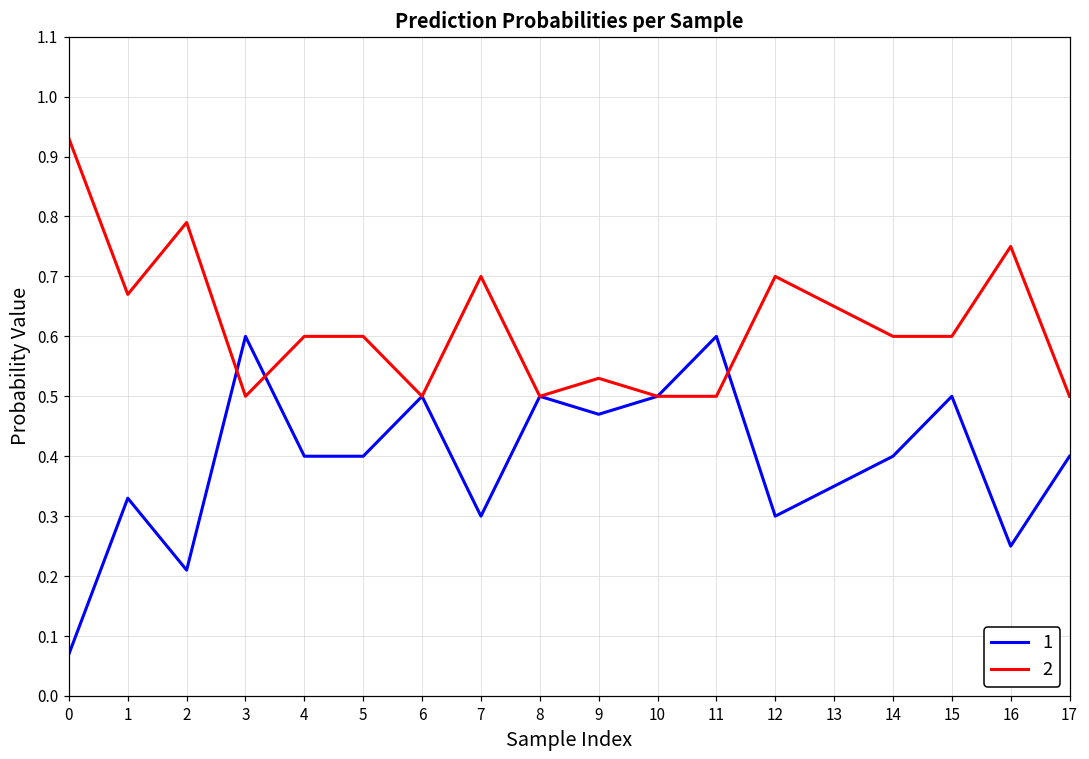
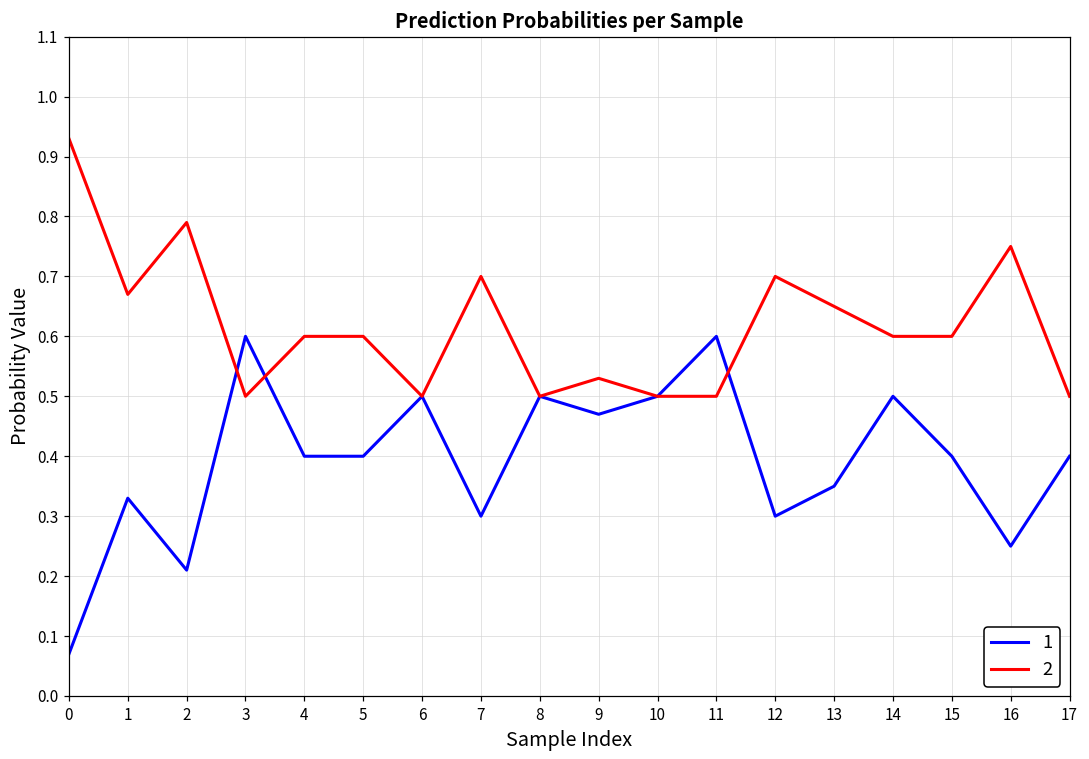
  {
    "1": {
      "0": 0.07,
      "1": 0.33,
      "2": 0.21,
      "3": 0.6,
      "4": 0.4,
      "5": 0.4,
      "7": 0.3,
      "9": 0.47,
      "11": 0.6,
      "12": 0.3,
      "13": 0.35,
-     "14": 0.4,
-     "15": 0.5,
+     "14": 0.5,
+     "15": 0.4,
      "16": 0.25,
      "17": 0.4
    },
    "2": {
      "0": 0.93,
      "1": 0.67,
      "2": 0.79,
      "3": 0.5,
      "4": 0.6,
      "5": 0.6,
      "7": 0.7,
      "9": 0.53,
      "11": 0.5,
      "12": 0.7,
      "13": 0.65,
      "14": 0.6,
      "15": 0.6,
      "16": 0.75,
      "17": 0.5
    }
  }
